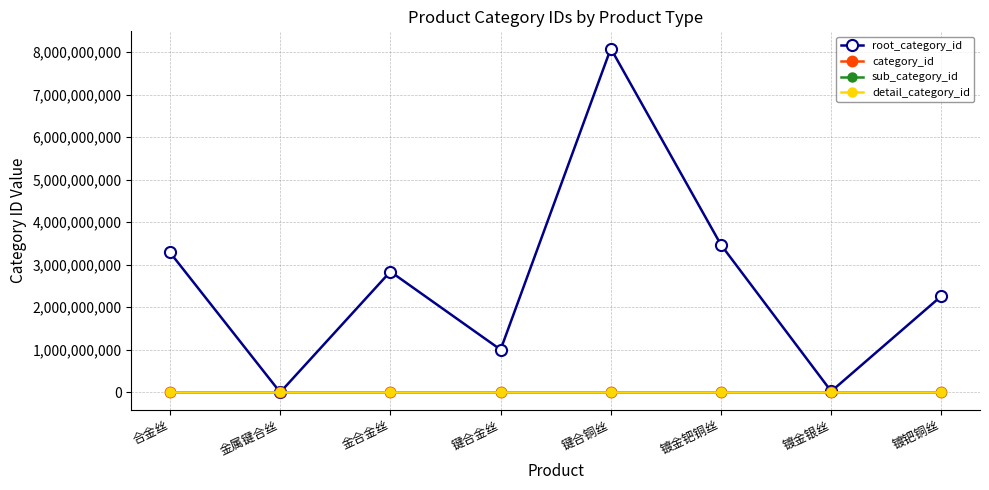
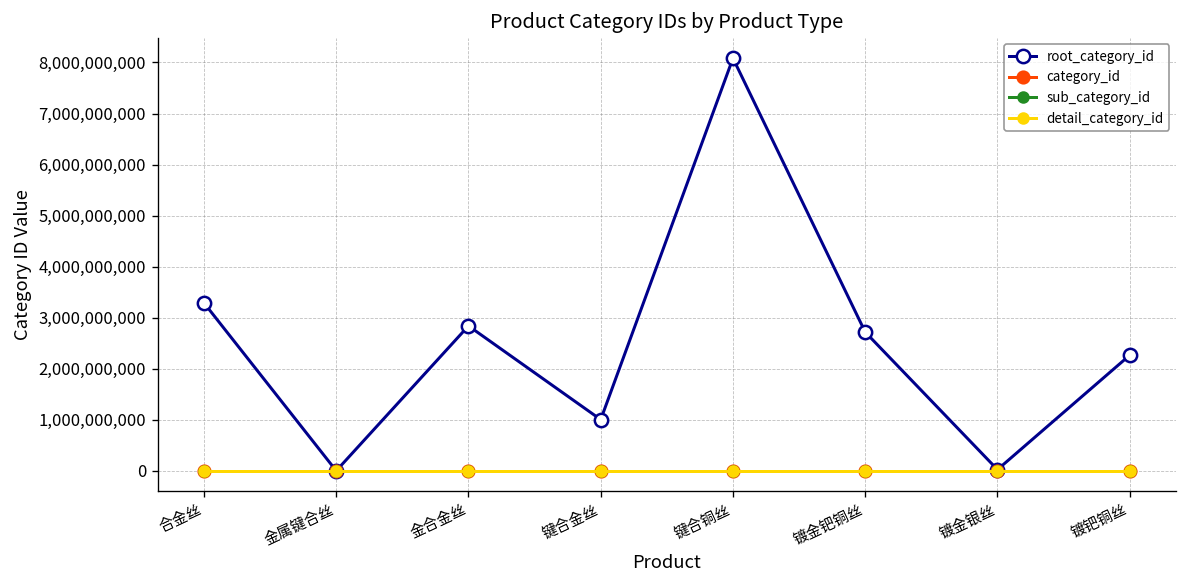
  {
    "root_category_id": {
      "合金丝": "3,300,000,000",
      "金合金丝": "2,800,000,000",
      "键合金丝": "1,000,000,000",
      "键合铜丝": "8,100,000,000",
-     "镀金钯铜丝": "3,500,000,000",
+     "镀金钯铜丝": "2,700,000,000",
      "镀钯铜丝": "2,300,000,000"
    },
    "detail_category_id": {
      "合金丝": "0",
      "金合金丝": "0",
      "键合金丝": "0",
      "键合铜丝": "0",
      "镀金钯铜丝": "0",
      "镀钯铜丝": "0"
    }
  }
